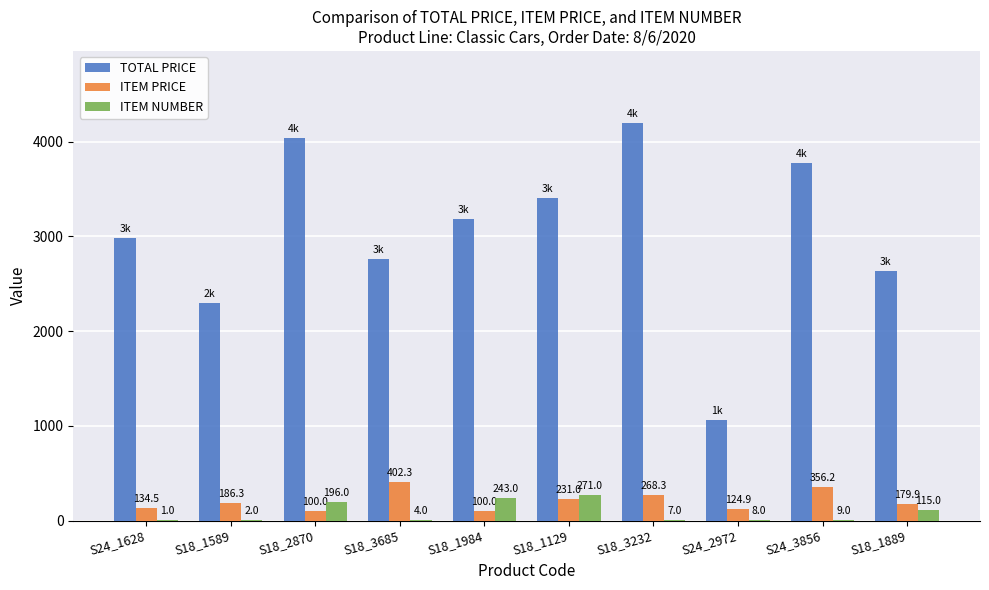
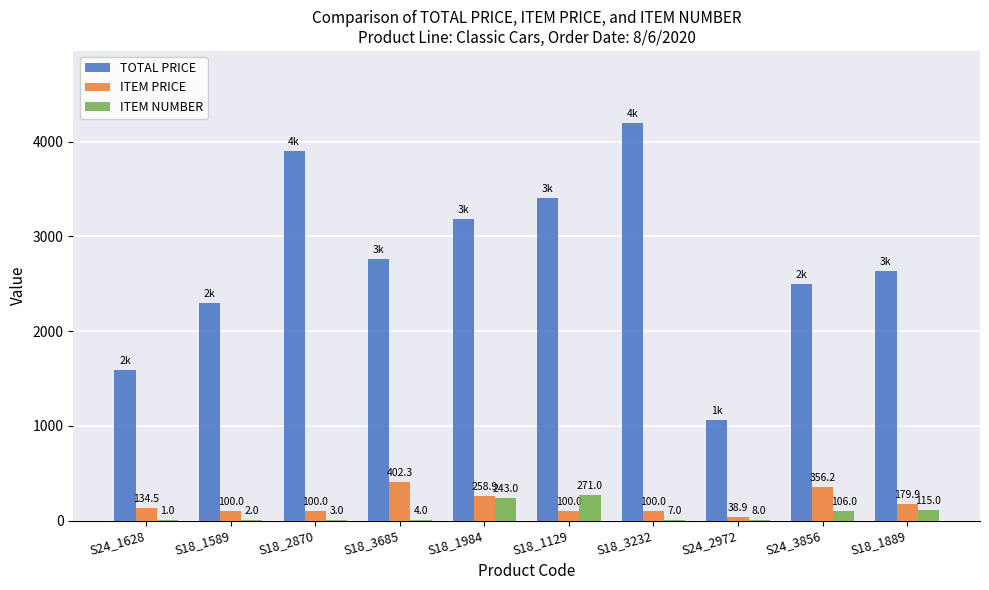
  {
    "TOTAL PRICE": {
-     "S24_1628": "3k",
+     "S24_1628": "2k",
      "S18_1589": "2k",
-     "S18_2870": "4000",
+     "S18_2870": "3900",
      "S18_3685": "3k",
      "S18_1984": "3k",
      "S18_1129": "3k",
      "S18_3232": "4k",
      "S24_2972": "1k",
-     "S24_3856": "4k",
+     "S24_3856": "2k",
      "S18_1889": "3k"
    },
    "ITEM PRICE": {
      "S24_1628": "134.5",
-     "S18_1589": "186.3",
+     "S18_1589": "100.0",
      "S18_2870": "100.0",
      "S18_3685": "402.3",
-     "S18_1984": "100.0",
-     "S18_1129": "231.0",
-     "S18_3232": "268.3",
-     "S24_2972": "124.9",
+     "S18_1984": "258.9",
+     "S18_1129": "100.0",
+     "S18_3232": "100.0",
+     "S24_2972": "38.9",
      "S24_3856": "356.2",
      "S18_1889": "179.9"
    },
    "ITEM NUMBER": {
      "S24_1628": "1.0",
      "S18_1589": "2.0",
-     "S18_2870": "196.0",
+     "S18_2870": "3.0",
      "S18_3685": "4.0",
      "S18_1984": "243.0",
      "S18_1129": "271.0",
      "S18_3232": "7.0",
      "S24_2972": "8.0",
-     "S24_3856": "9.0",
+     "S24_3856": "106.0",
      "S18_1889": "115.0"
    }
  }
